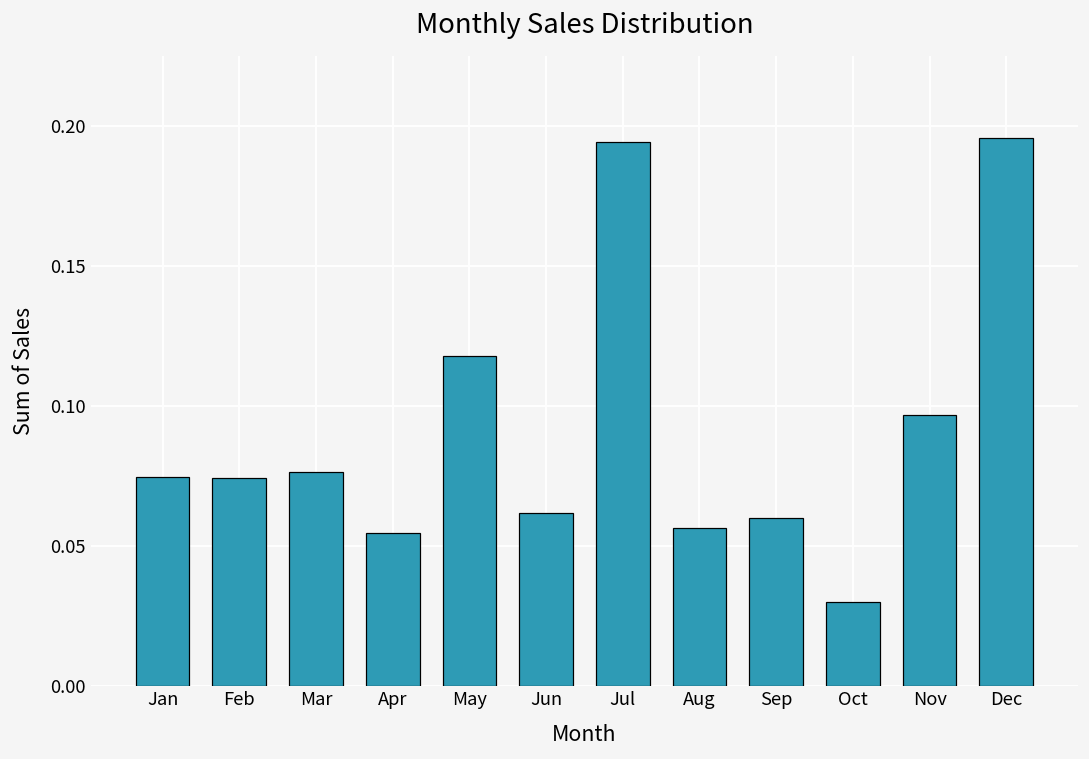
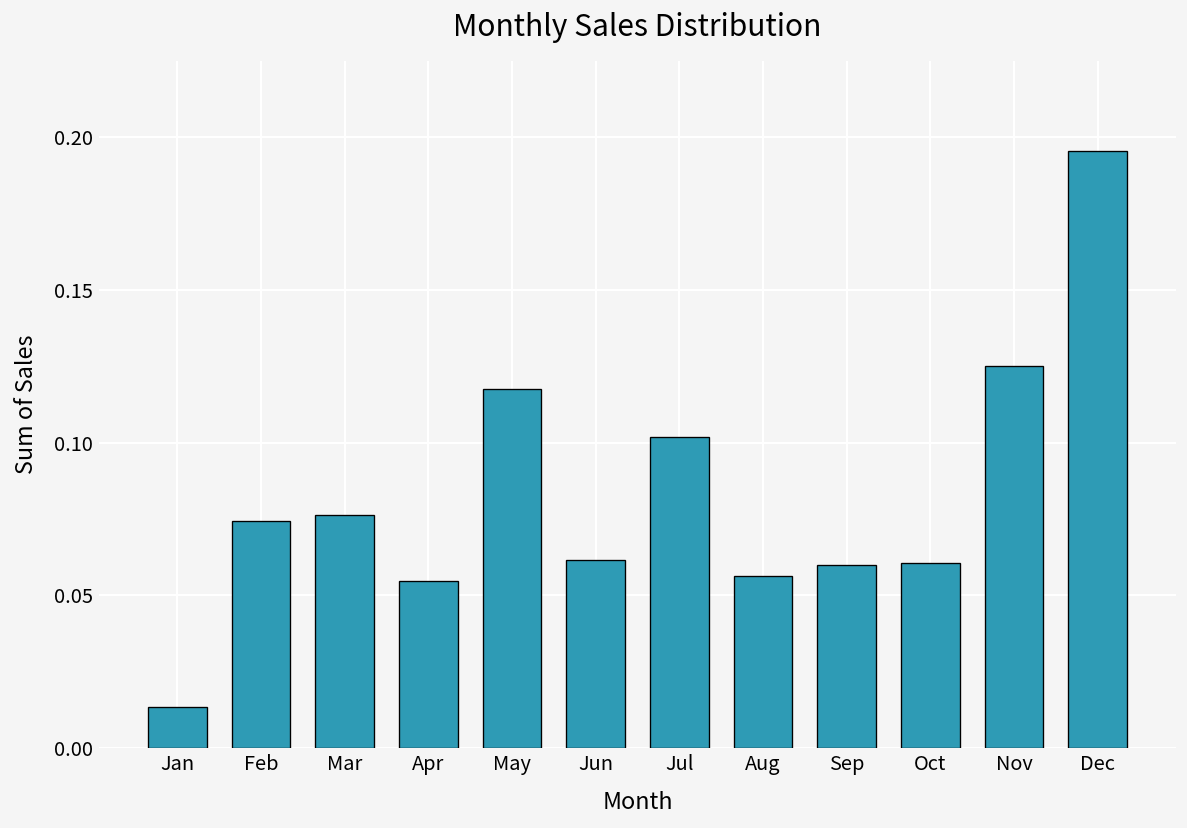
  {
-   "Jan": 0.074,
+   "Jan": 0.014,
    "Feb": 0.074,
    "Mar": 0.076,
    "Apr": 0.055,
    "May": 0.118,
    "Jun": 0.062,
-   "Jul": 0.194,
+   "Jul": 0.102,
    "Aug": 0.056,
    "Sep": 0.060,
-   "Oct": 0.030,
-   "Nov": 0.097,
+   "Oct": 0.061,
+   "Nov": 0.125,
    "Dec": 0.196
  }
